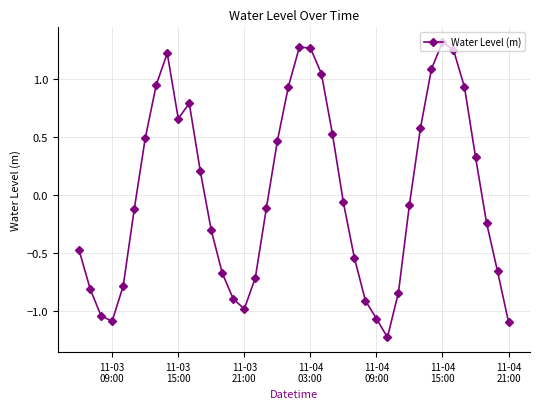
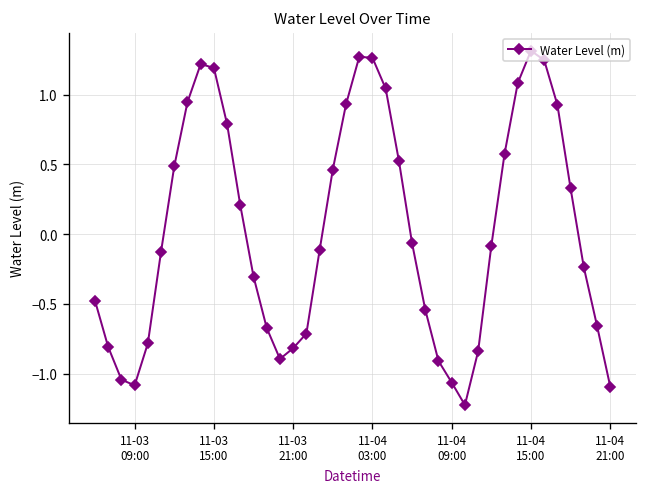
  {
    "11-03 09:00": -1.08,
-   "11-03 15:00": 0.66,
-   "11-03 21:00": -0.98,
+   "11-03 15:00": 1.19,
+   "11-03 21:00": -0.82,
    "11-04 03:00": 1.26,
    "11-04 09:00": -1.06,
    "11-04 21:00": -1.09
  }
